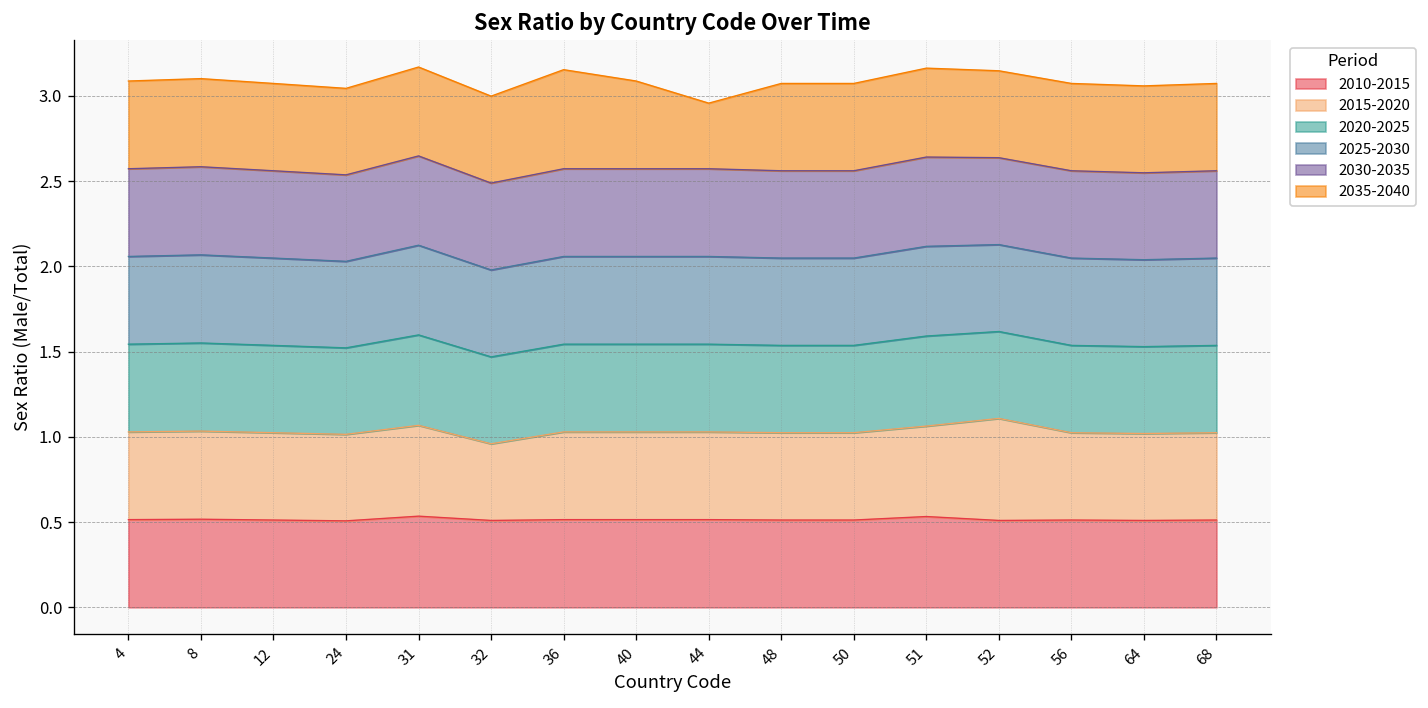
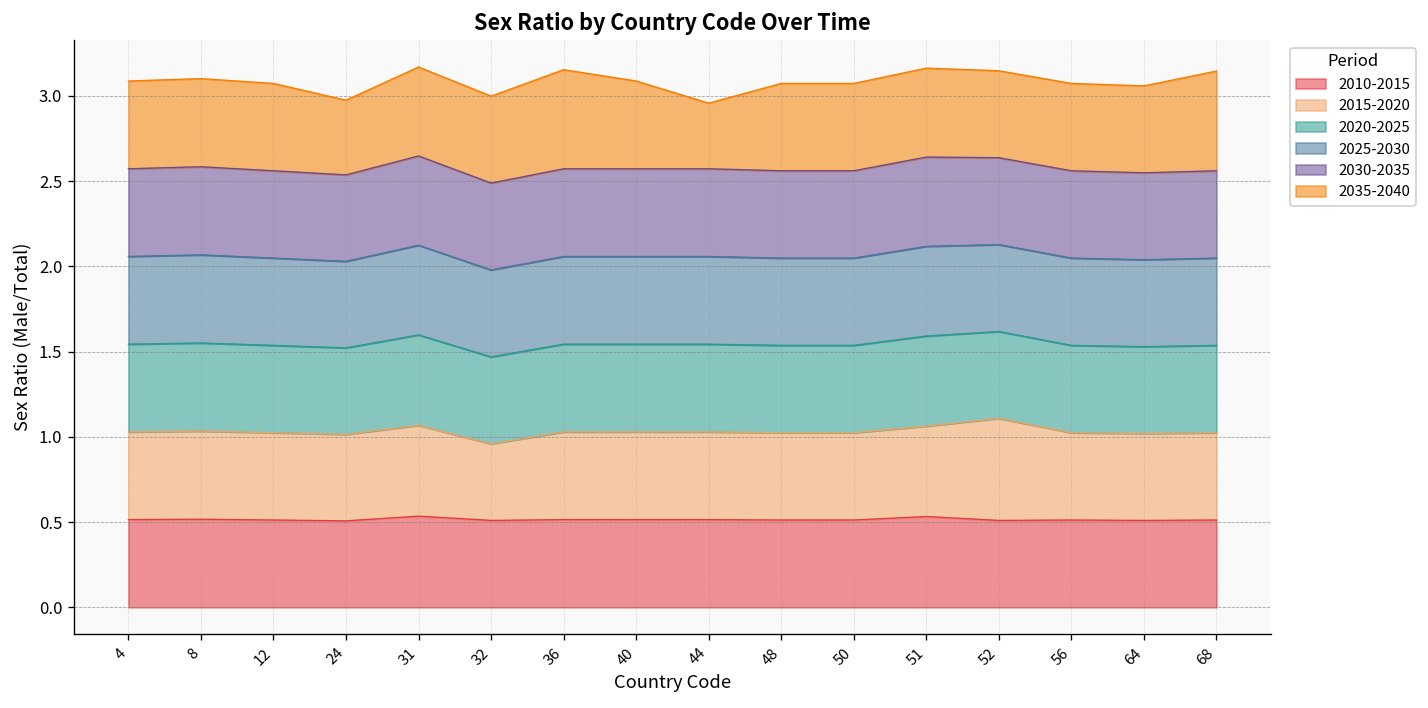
  {
    "2010-2015": {
      "4": 0.51,
      "8": 0.52,
      "12": 0.51,
      "24": 0.51,
      "31": 0.53,
      "32": 0.51,
      "36": 0.51,
      "40": 0.51,
      "44": 0.51,
      "48": 0.51,
      "50": 0.51,
      "51": 0.53,
      "52": 0.51,
      "56": 0.51,
      "64": 0.51,
      "68": 0.51
    },
    "2015-2020": {
      "4": 0.51,
      "8": 0.52,
      "12": 0.51,
      "24": 0.51,
      "31": 0.53,
      "32": 0.45,
      "36": 0.51,
      "40": 0.51,
      "44": 0.51,
      "48": 0.51,
      "50": 0.51,
      "51": 0.53,
      "52": 0.60,
      "56": 0.51,
      "64": 0.51,
      "68": 0.51
    },
    "2035-2040": {
      "4": 0.51,
      "8": 0.52,
      "12": 0.51,
-     "24": 0.51,
+     "24": 0.44,
      "31": 0.52,
      "32": 0.51,
      "36": 0.58,
      "40": 0.51,
      "44": 0.38,
      "48": 0.51,
      "50": 0.51,
      "51": 0.52,
      "52": 0.51,
      "56": 0.51,
      "64": 0.51,
-     "68": 0.51
+     "68": 0.58
    }
  }
